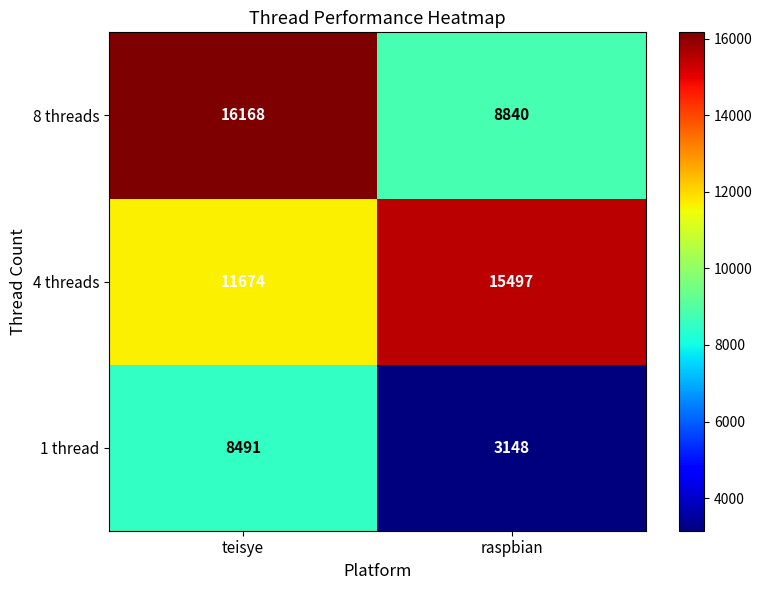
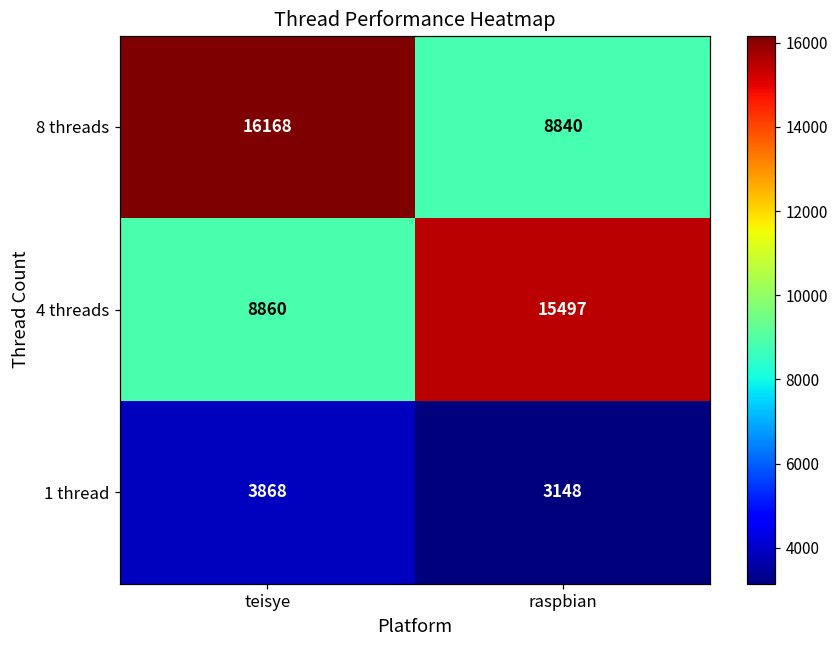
  {
    "8 threads": {
      "teisye": 16168,
      "raspbian": 8840
    },
    "4 threads": {
-     "teisye": 11674,
+     "teisye": 8860,
      "raspbian": 15497
    },
    "1 thread": {
-     "teisye": 8491,
+     "teisye": 3868,
      "raspbian": 3148
    }
  }
